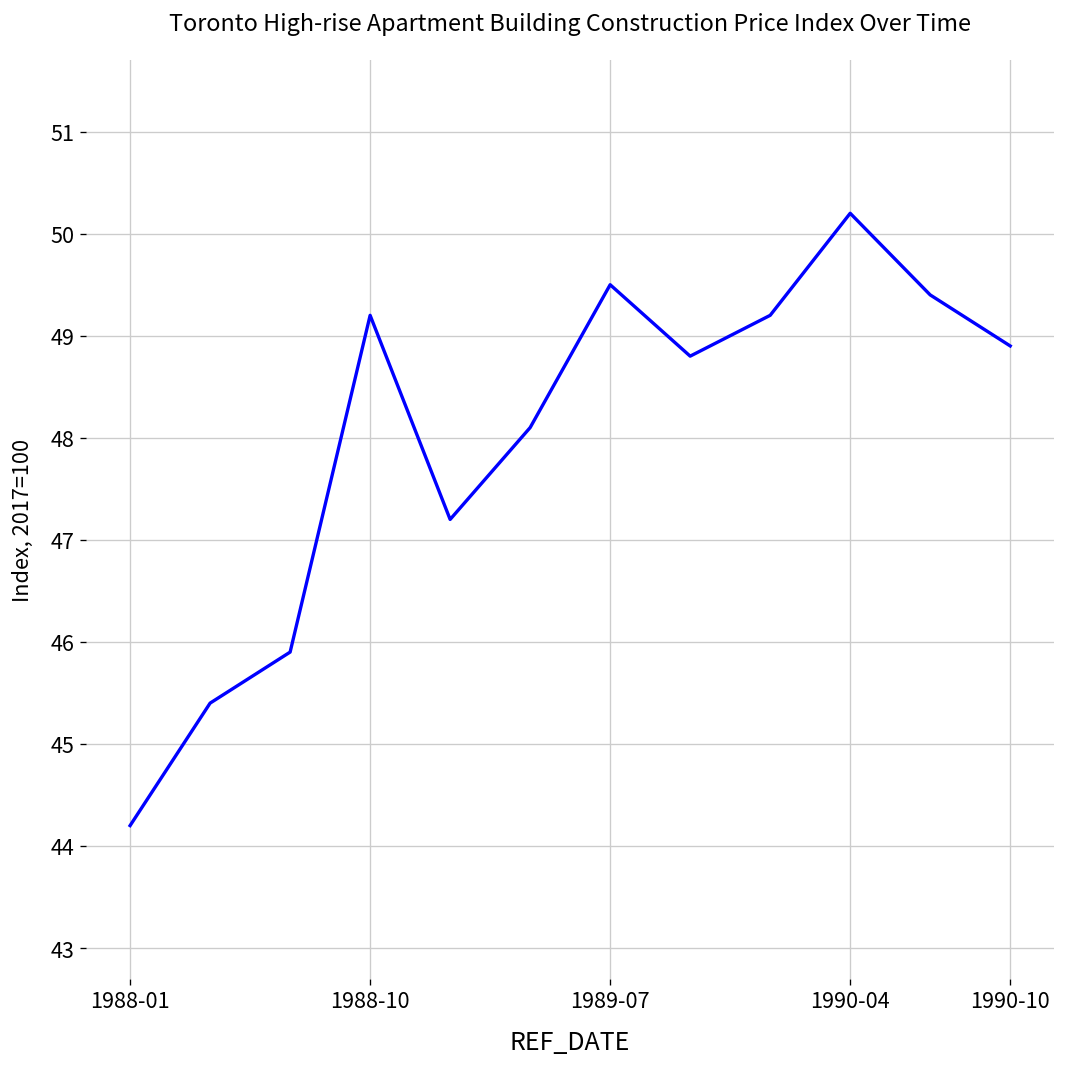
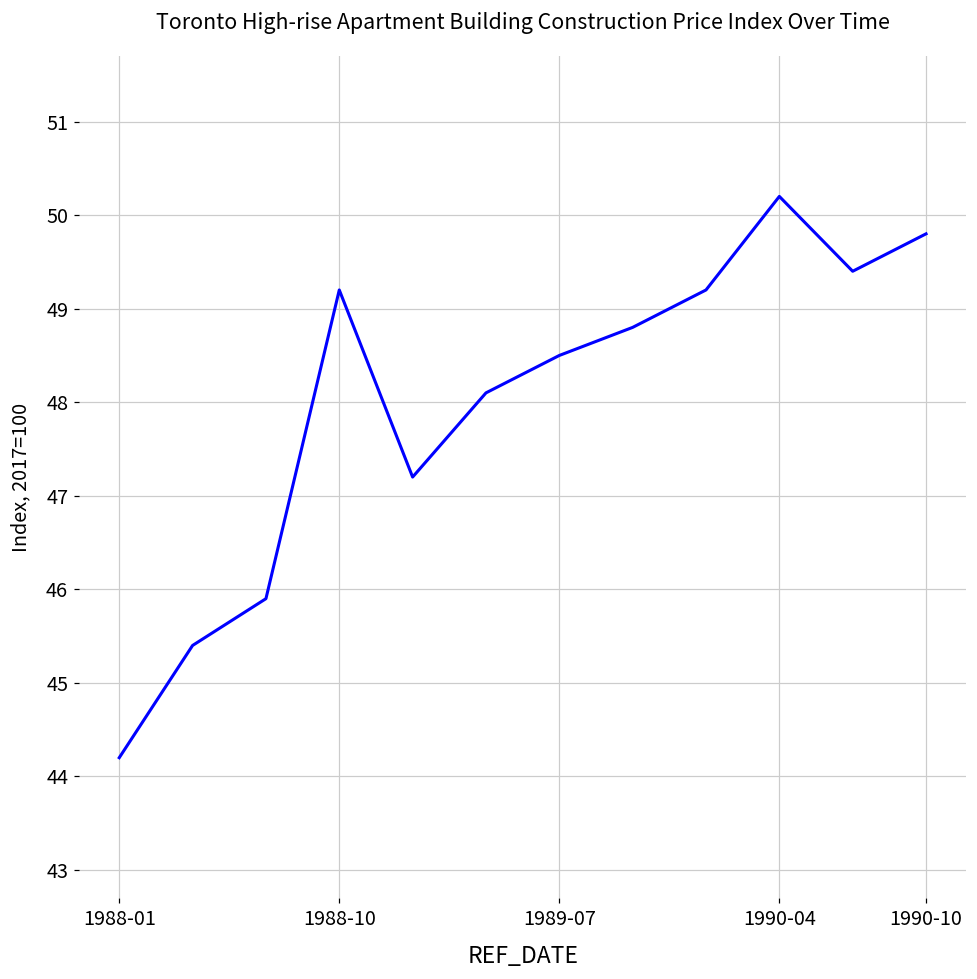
  {
    "1988-01": 44.2,
    "1988-10": 49.2,
-   "1989-07": 49.5,
+   "1989-07": 48.5,
    "1990-04": 50.2,
-   "1990-10": 48.9
+   "1990-10": 49.8
  }
